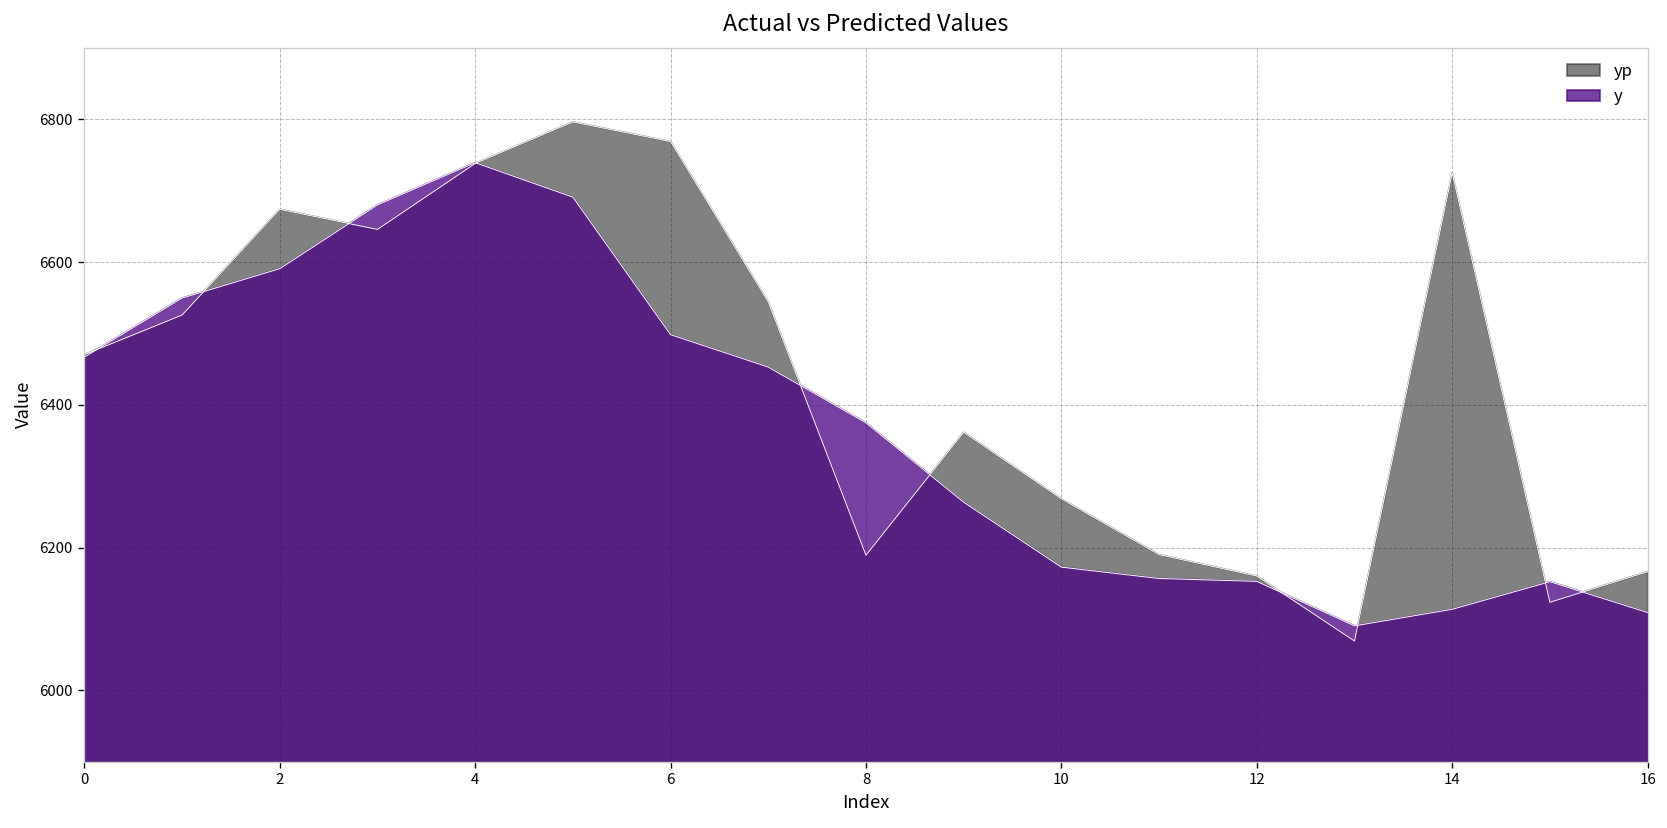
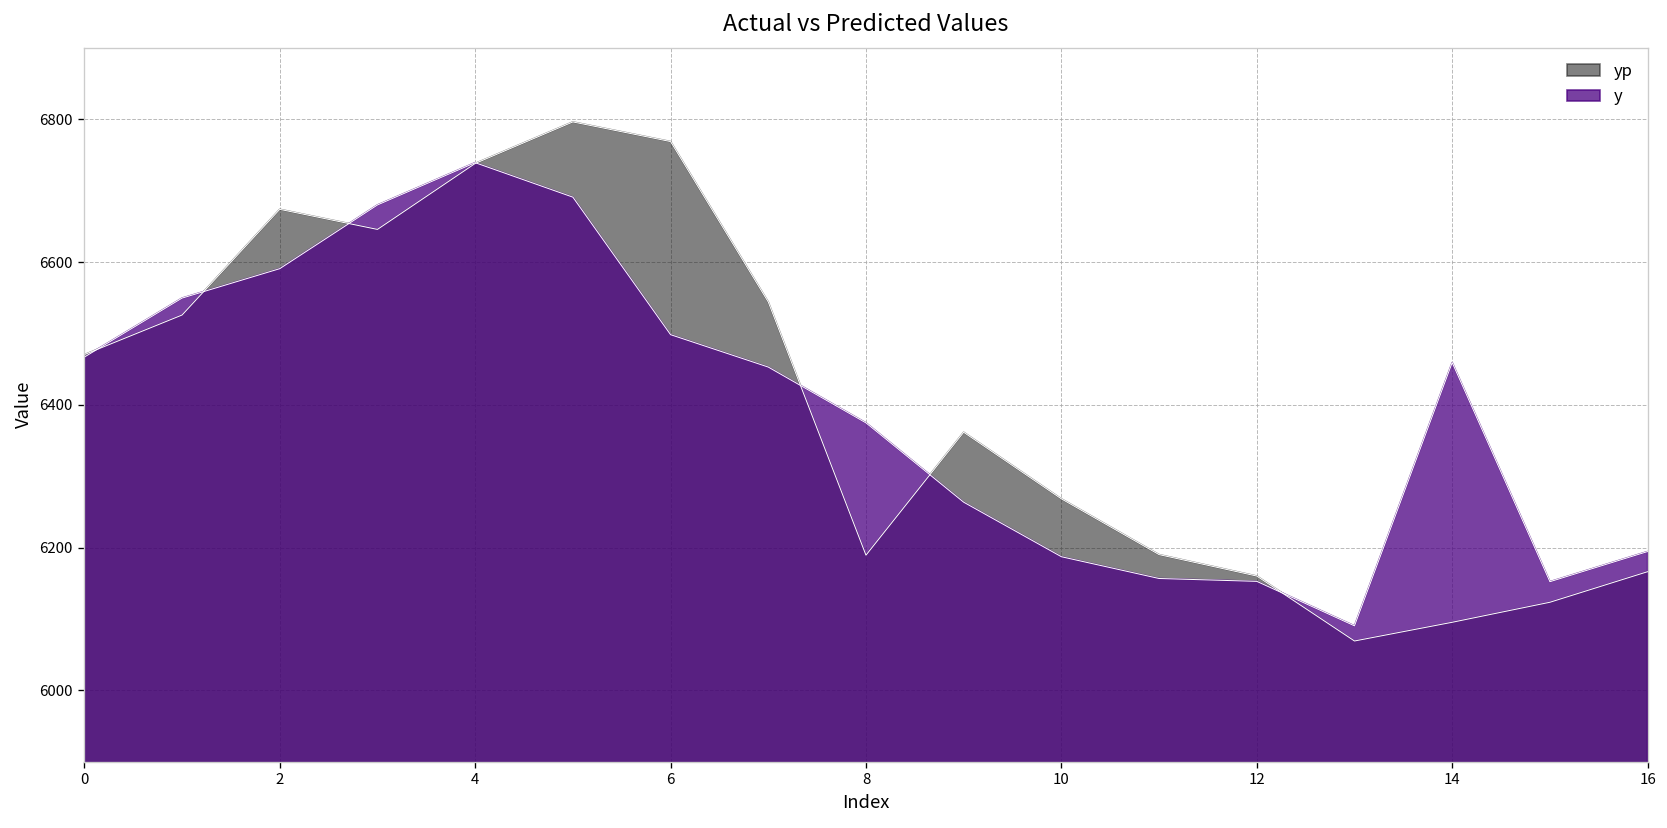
  {
    "yp": {
      "2": 6670,
      "6": 6770,
      "8": 6190,
      "10": 6270,
      "12": 6160,
-     "14": 6720,
+     "14": 6100,
      "16": 6170
    },
    "y": {
      "2": 6590,
      "6": 6500,
      "8": 6370,
-     "10": 6170,
+     "10": 6190,
      "12": 6150,
-     "14": 6110,
-     "16": 6110
+     "14": 6460,
+     "16": 6190
    }
  }
